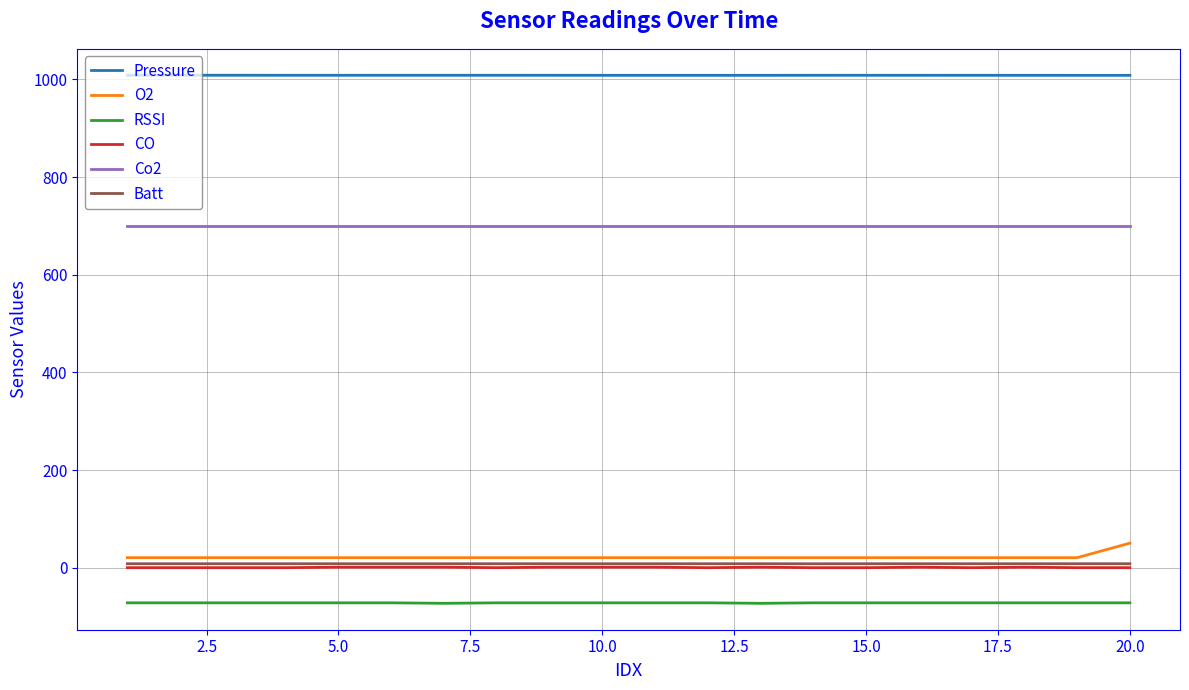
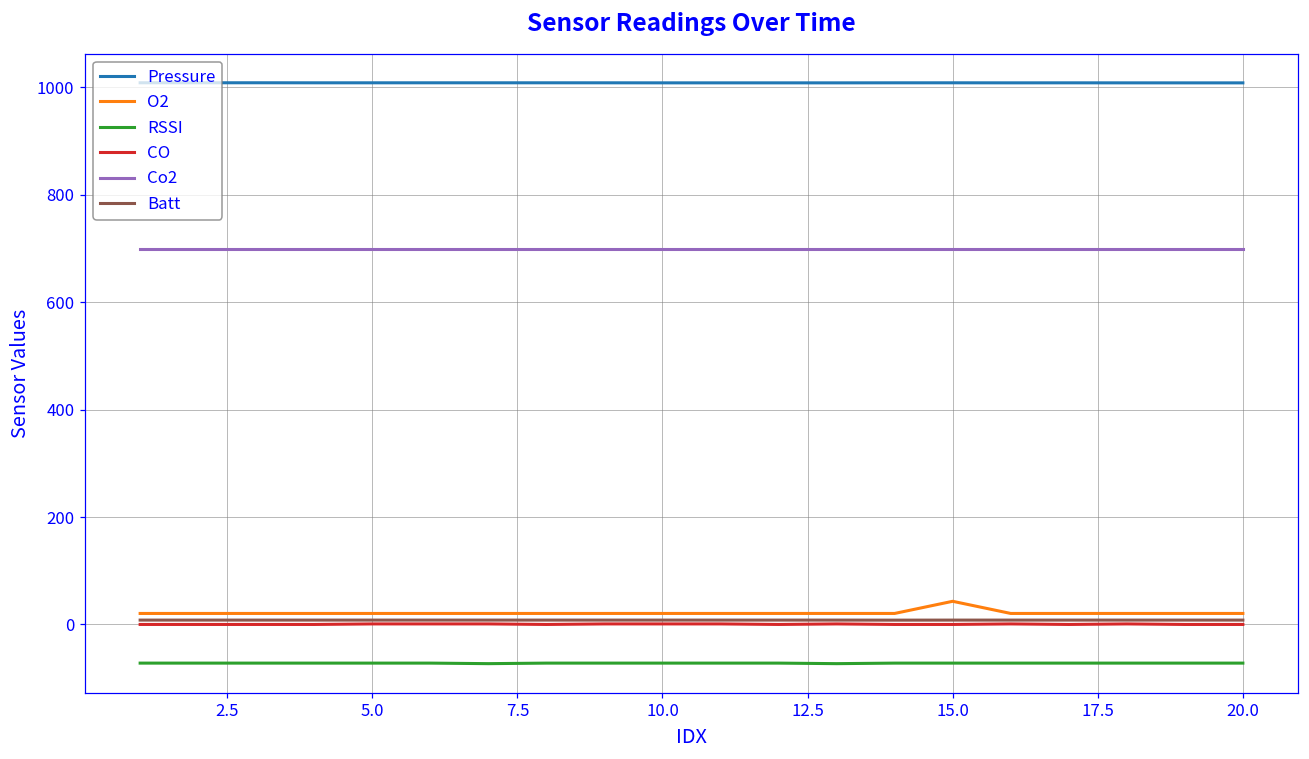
  {
    "Pressure": {
      "5.0": 1010,
      "10.0": 1010,
      "15.0": 1010,
      "20.0": 1010
    },
    "O2": {
      "5.0": 20,
      "10.0": 20,
-     "15.0": 20,
-     "20.0": 50
+     "15.0": 40,
+     "20.0": 20
    },
    "RSSI": {
      "5.0": -70,
      "10.0": -70,
      "15.0": -70,
      "20.0": -70
    },
    "CO": {
      "5.0": 0,
      "10.0": 0,
      "15.0": 0,
      "20.0": 0
    },
    "Co2": {
      "5.0": 700,
      "10.0": 700,
      "15.0": 700,
      "20.0": 700
    },
    "Batt": {
      "5.0": 10,
      "10.0": 10,
      "15.0": 10,
      "20.0": 10
    }
  }
